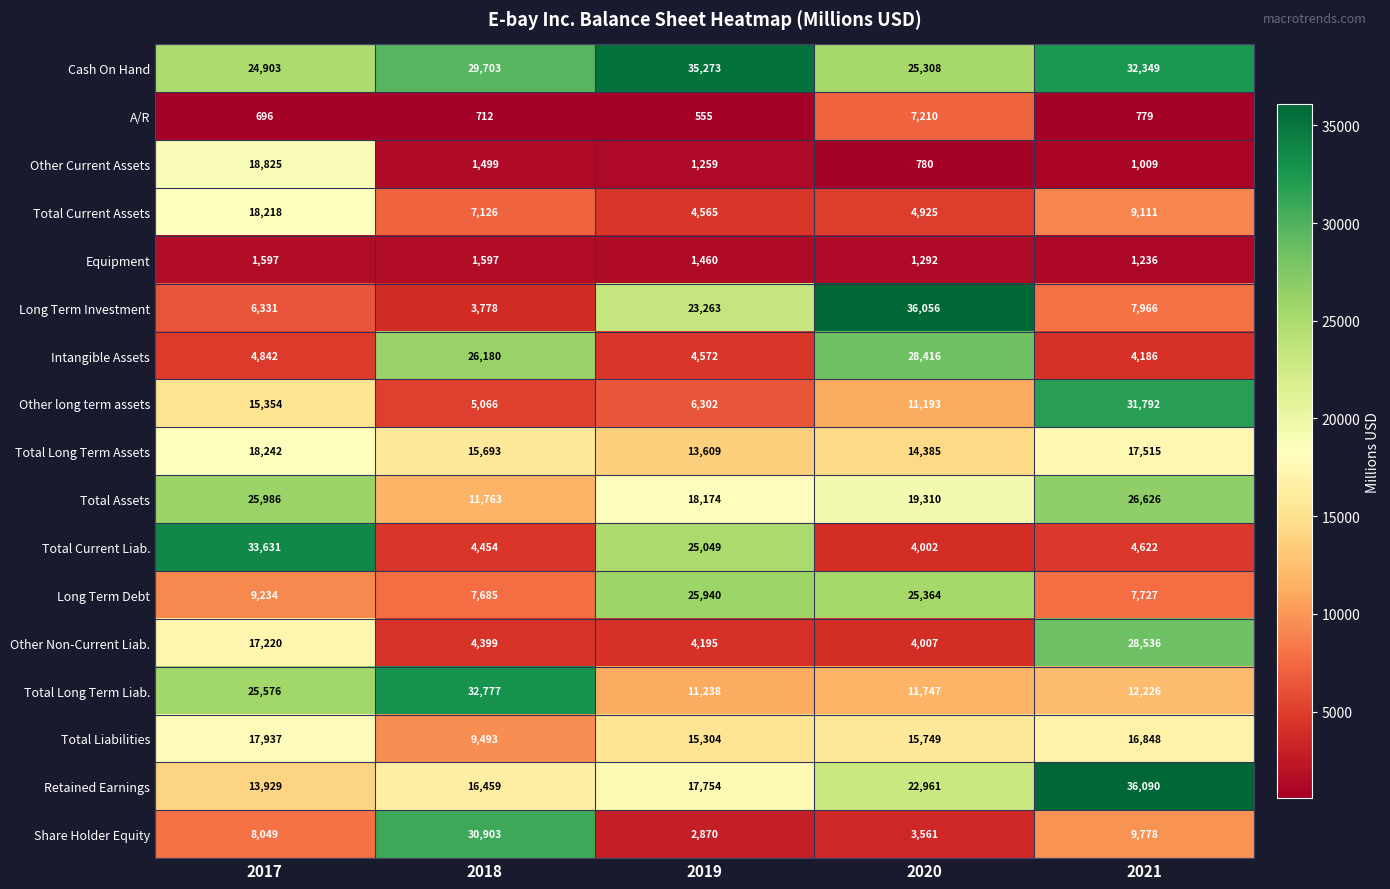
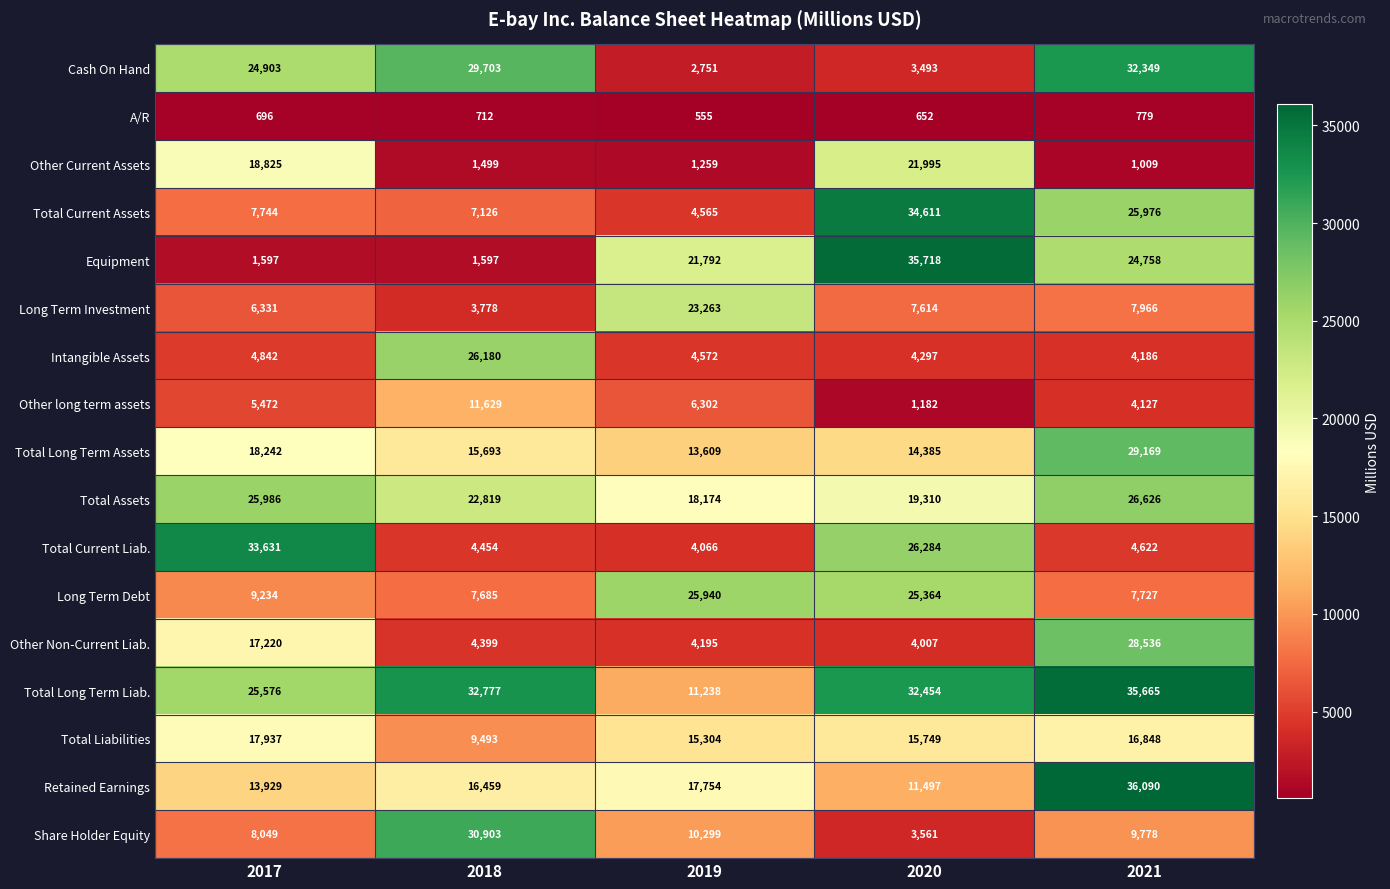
  {
    "Cash On Hand": {
      "2017": "24,903",
      "2018": "29,703",
-     "2019": "35,273",
-     "2020": "25,308",
+     "2019": "2,751",
+     "2020": "3,493",
      "2021": "32,349"
    },
    "A/R": {
      "2017": "696",
      "2018": "712",
      "2019": "555",
-     "2020": "7,210",
+     "2020": "652",
      "2021": "779"
    },
    "Other Current Assets": {
      "2017": "18,825",
      "2018": "1,499",
      "2019": "1,259",
-     "2020": "780",
+     "2020": "21,995",
      "2021": "1,009"
    },
    "Total Current Assets": {
-     "2017": "18,218",
+     "2017": "7,744",
      "2018": "7,126",
      "2019": "4,565",
-     "2020": "4,925",
-     "2021": "9,111"
+     "2020": "34,611",
+     "2021": "25,976"
    },
    "Equipment": {
      "2017": "1,597",
      "2018": "1,597",
-     "2019": "1,460",
-     "2020": "1,292",
-     "2021": "1,236"
+     "2019": "21,792",
+     "2020": "35,718",
+     "2021": "24,758"
    },
    "Long Term Investment": {
      "2017": "6,331",
      "2018": "3,778",
      "2019": "23,263",
-     "2020": "36,056",
+     "2020": "7,614",
      "2021": "7,966"
    },
    "Intangible Assets": {
      "2017": "4,842",
      "2018": "26,180",
      "2019": "4,572",
-     "2020": "28,416",
+     "2020": "4,297",
      "2021": "4,186"
    },
    "Other long term assets": {
-     "2017": "15,354",
-     "2018": "5,066",
+     "2017": "5,472",
+     "2018": "11,629",
      "2019": "6,302",
-     "2020": "11,193",
-     "2021": "31,792"
+     "2020": "1,182",
+     "2021": "4,127"
    },
    "Total Long Term Assets": {
      "2017": "18,242",
      "2018": "15,693",
      "2019": "13,609",
      "2020": "14,385",
-     "2021": "17,515"
+     "2021": "29,169"
    },
    "Total Assets": {
      "2017": "25,986",
-     "2018": "11,763",
+     "2018": "22,819",
      "2019": "18,174",
      "2020": "19,310",
      "2021": "26,626"
    },
    "Total Current Liab.": {
      "2017": "33,631",
      "2018": "4,454",
-     "2019": "25,049",
-     "2020": "4,002",
+     "2019": "4,066",
+     "2020": "26,284",
      "2021": "4,622"
    },
    "Long Term Debt": {
      "2017": "9,234",
      "2018": "7,685",
      "2019": "25,940",
      "2020": "25,364",
      "2021": "7,727"
    },
    "Other Non-Current Liab.": {
      "2017": "17,220",
      "2018": "4,399",
      "2019": "4,195",
      "2020": "4,007",
      "2021": "28,536"
    },
    "Total Long Term Liab.": {
      "2017": "25,576",
      "2018": "32,777",
      "2019": "11,238",
-     "2020": "11,747",
-     "2021": "12,226"
+     "2020": "32,454",
+     "2021": "35,665"
    },
    "Total Liabilities": {
      "2017": "17,937",
      "2018": "9,493",
      "2019": "15,304",
      "2020": "15,749",
      "2021": "16,848"
    },
    "Retained Earnings": {
      "2017": "13,929",
      "2018": "16,459",
      "2019": "17,754",
-     "2020": "22,961",
+     "2020": "11,497",
      "2021": "36,090"
    },
    "Share Holder Equity": {
      "2017": "8,049",
      "2018": "30,903",
-     "2019": "2,870",
+     "2019": "10,299",
      "2020": "3,561",
      "2021": "9,778"
    }
  }
